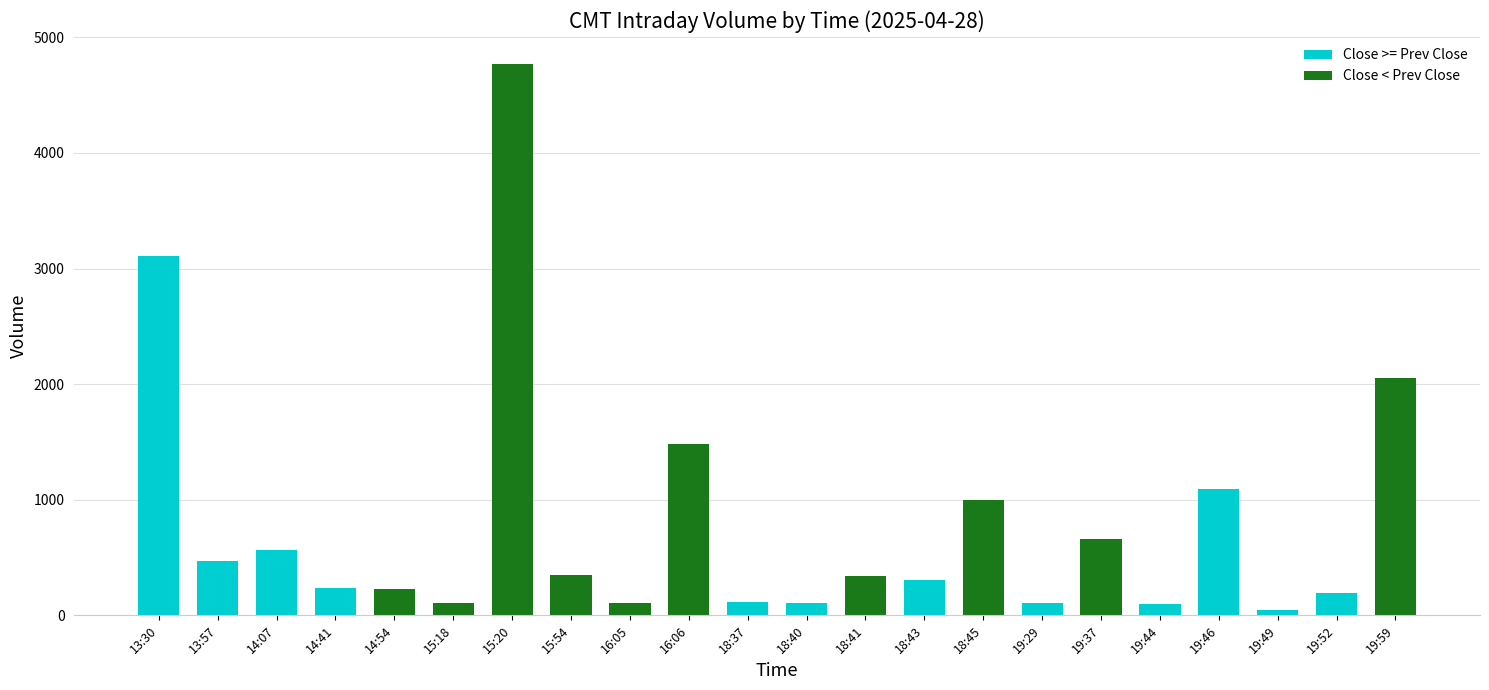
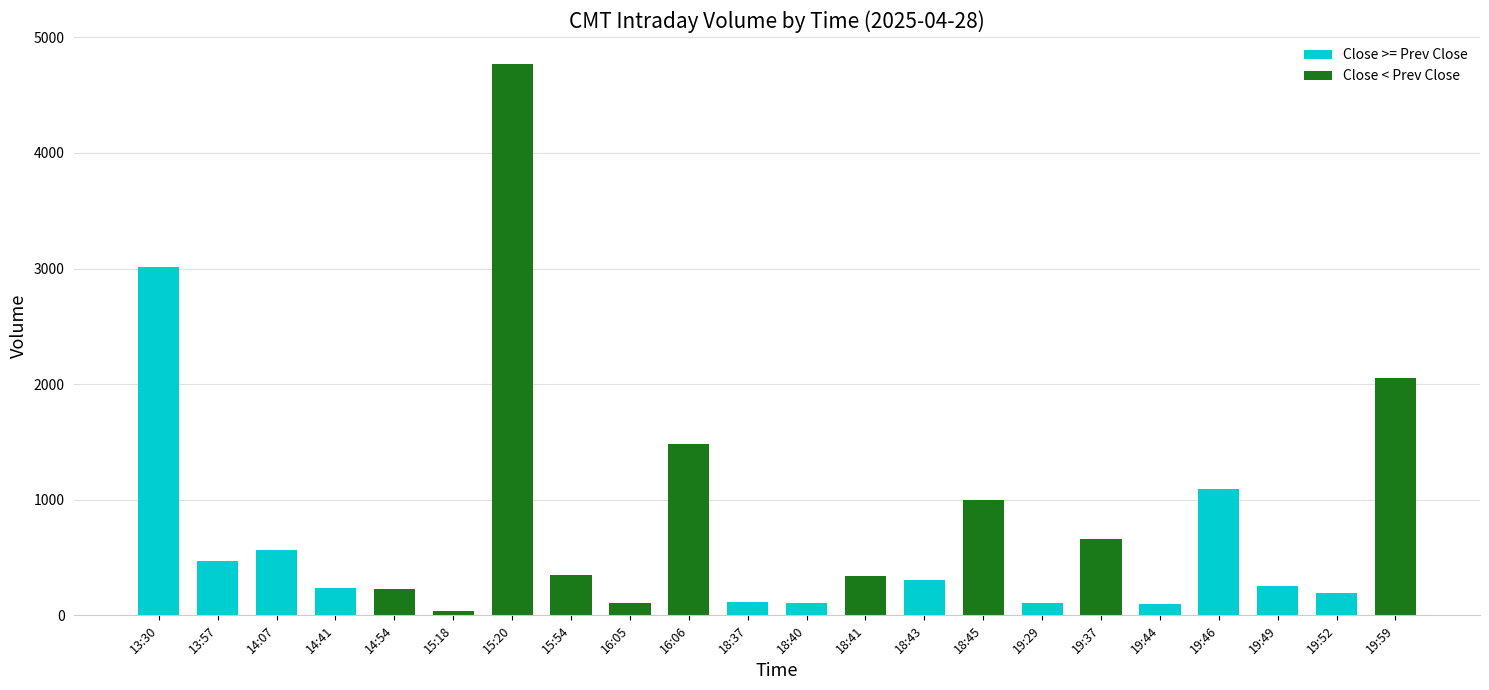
  {
-   "13:30": 3110,
+   "13:30": 3020,
    "13:57": 470,
    "14:07": 570,
    "14:41": 230,
    "14:54": 230,
-   "15:18": 110,
+   "15:18": 40,
    "15:20": 4770,
    "15:54": 350,
    "16:05": 110,
    "16:06": 1480,
    "18:37": 120,
    "18:40": 110,
    "18:41": 340,
    "18:43": 310,
    "18:45": 1000,
    "19:29": 110,
    "19:37": 660,
    "19:44": 100,
    "19:46": 1090,
-   "19:49": 50,
+   "19:49": 250,
    "19:52": 190,
    "19:59": 2060
  }
